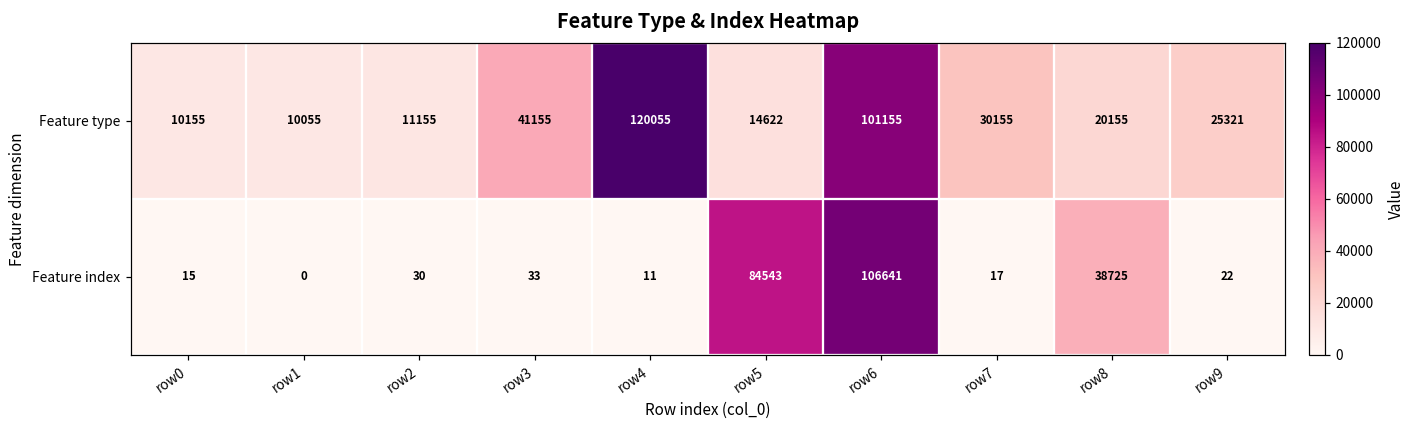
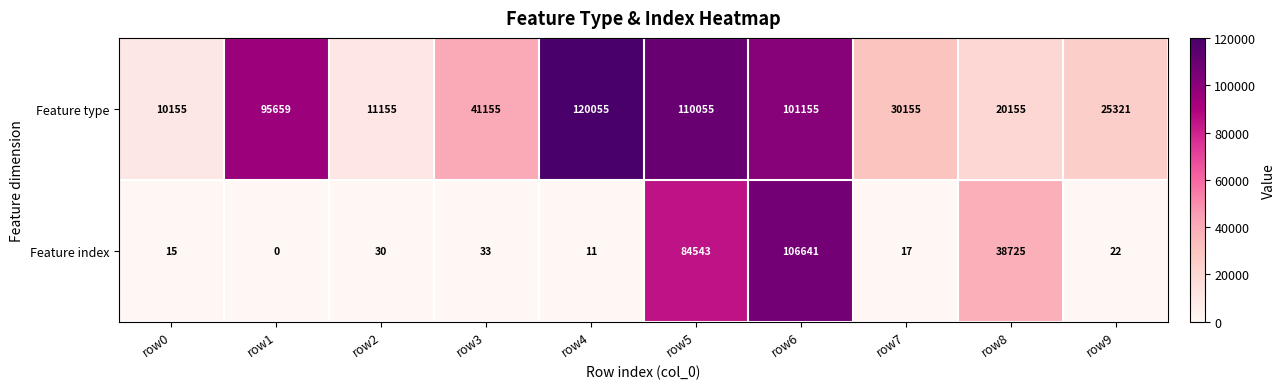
  {
    "Feature type": {
      "row0": 10155,
-     "row1": 10055,
+     "row1": 95659,
      "row2": 11155,
      "row3": 41155,
      "row4": 120055,
-     "row5": 14622,
+     "row5": 110055,
      "row6": 101155,
      "row7": 30155,
      "row8": 20155,
      "row9": 25321
    },
    "Feature index": {
      "row0": 15,
      "row1": 0,
      "row2": 30,
      "row3": 33,
      "row4": 11,
      "row5": 84543,
      "row6": 106641,
      "row7": 17,
      "row8": 38725,
      "row9": 22
    }
  }
